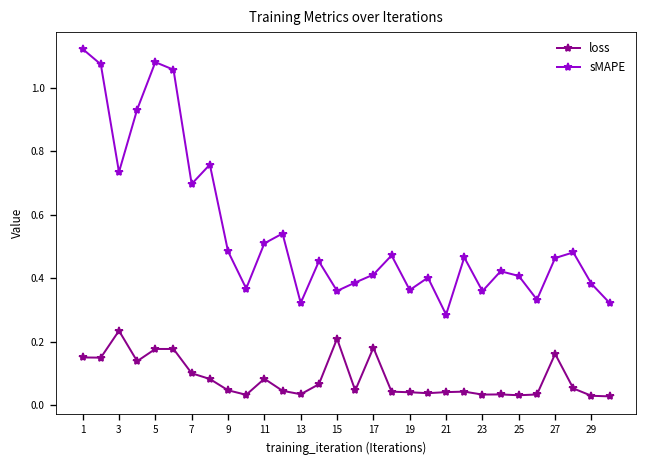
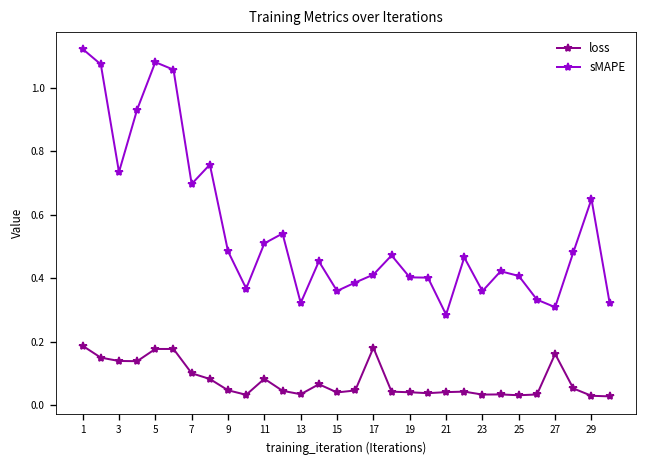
  {
    "loss": {
-     "1": 0.15,
-     "3": 0.23,
+     "1": 0.19,
+     "3": 0.14,
      "5": 0.18,
      "7": 0.10,
      "9": 0.05,
      "11": 0.08,
      "13": 0.03,
-     "15": 0.21,
+     "15": 0.04,
      "17": 0.18,
      "19": 0.04,
      "21": 0.04,
      "23": 0.03,
      "25": 0.03,
      "27": 0.16,
      "29": 0.03
    },
    "sMAPE": {
      "1": 1.12,
      "3": 0.73,
      "5": 1.08,
      "7": 0.70,
      "9": 0.48,
      "11": 0.51,
      "13": 0.32,
      "15": 0.36,
      "17": 0.41,
-     "19": 0.36,
+     "19": 0.40,
      "21": 0.29,
      "23": 0.36,
      "25": 0.41,
-     "27": 0.46,
-     "29": 0.38
+     "27": 0.31,
+     "29": 0.65
    }
  }
